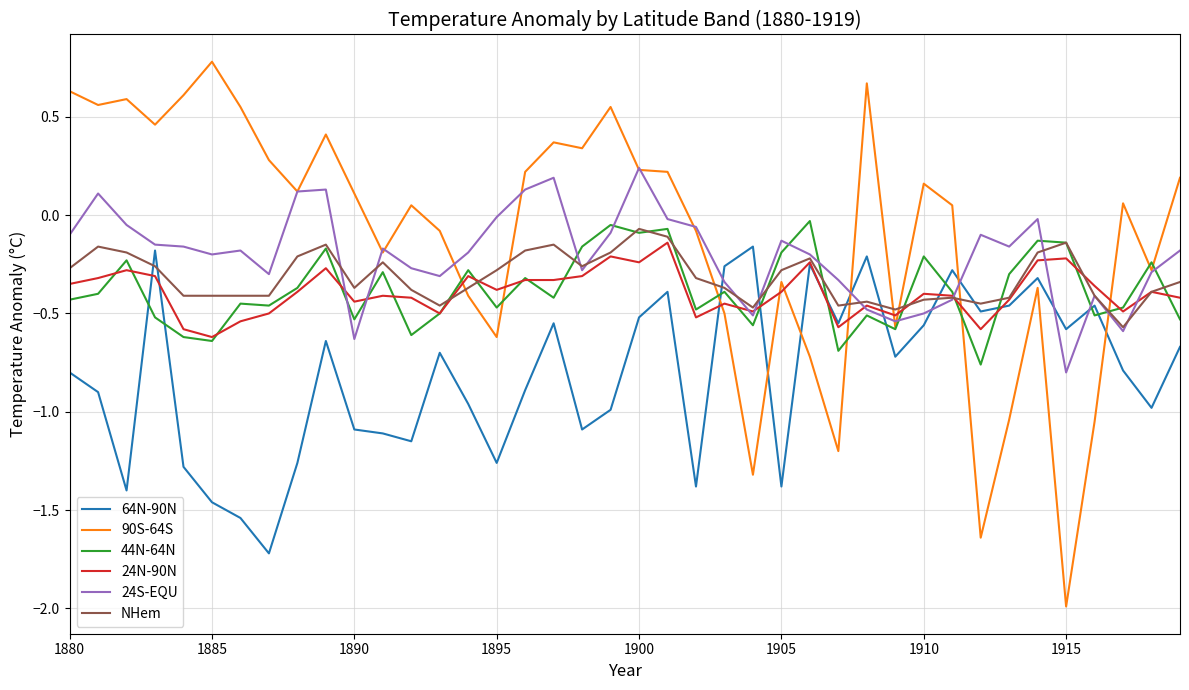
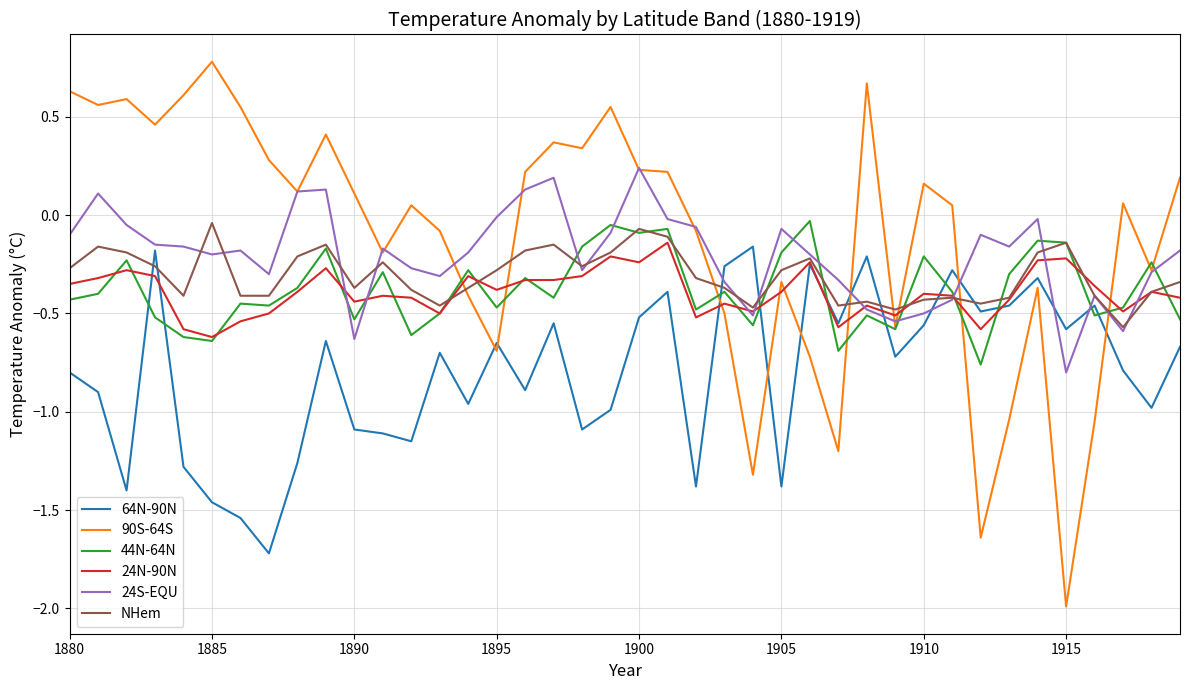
  {
    "64N-90N": {
      "1880": -0.80,
      "1885": -1.46,
      "1890": -1.09,
-     "1895": -1.26,
+     "1895": -0.65,
      "1900": -0.52,
      "1905": -1.38,
      "1910": -0.56,
      "1915": -0.58
    },
    "90S-64S": {
      "1880": 0.63,
      "1885": 0.78,
      "1890": 0.11,
-     "1895": -0.62,
+     "1895": -0.69,
      "1905": -0.34,
      "1910": 0.16,
      "1915": -1.99
    },
    "44N-64N": {
      "1880": -0.43,
      "1885": -0.64,
      "1890": -0.53,
      "1895": -0.47,
      "1900": -0.09,
      "1905": -0.19,
      "1910": -0.21
    },
    "24N-90N": {
      "1880": -0.35,
      "1885": -0.62,
      "1890": -0.44,
      "1895": -0.38,
      "1900": -0.24,
      "1905": -0.39,
      "1910": -0.40,
      "1915": -0.22
    },
    "24S-EQU": {
      "1880": -0.10,
      "1885": -0.20,
      "1890": -0.63,
      "1895": -0.01,
-     "1905": -0.13,
+     "1905": -0.07,
      "1910": -0.50,
      "1915": -0.80
    },
    "NHem": {
      "1880": -0.27,
-     "1885": -0.41,
+     "1885": -0.04,
      "1890": -0.37,
      "1895": -0.28,
      "1900": -0.07,
      "1905": -0.28,
      "1910": -0.43
    }
  }
